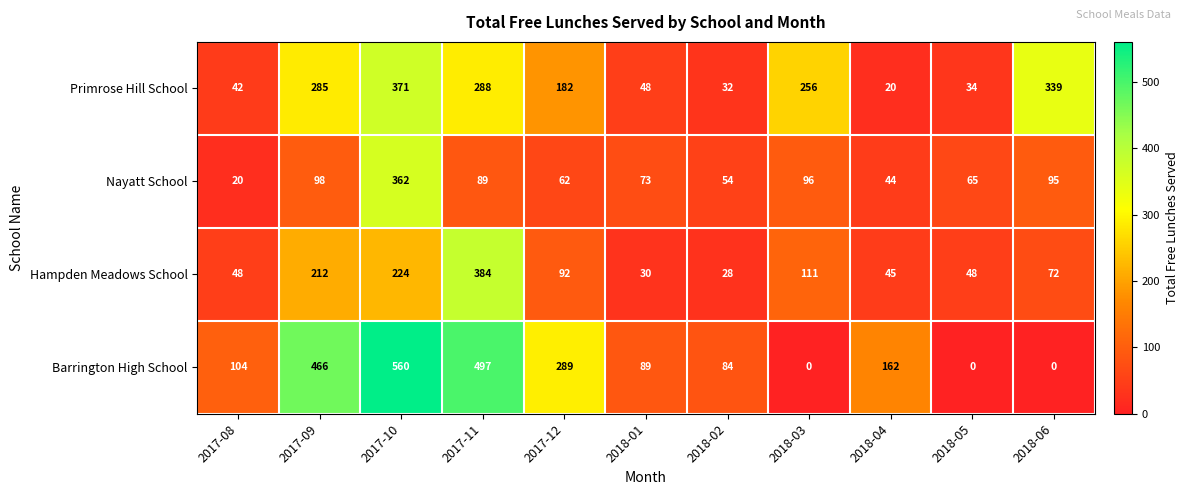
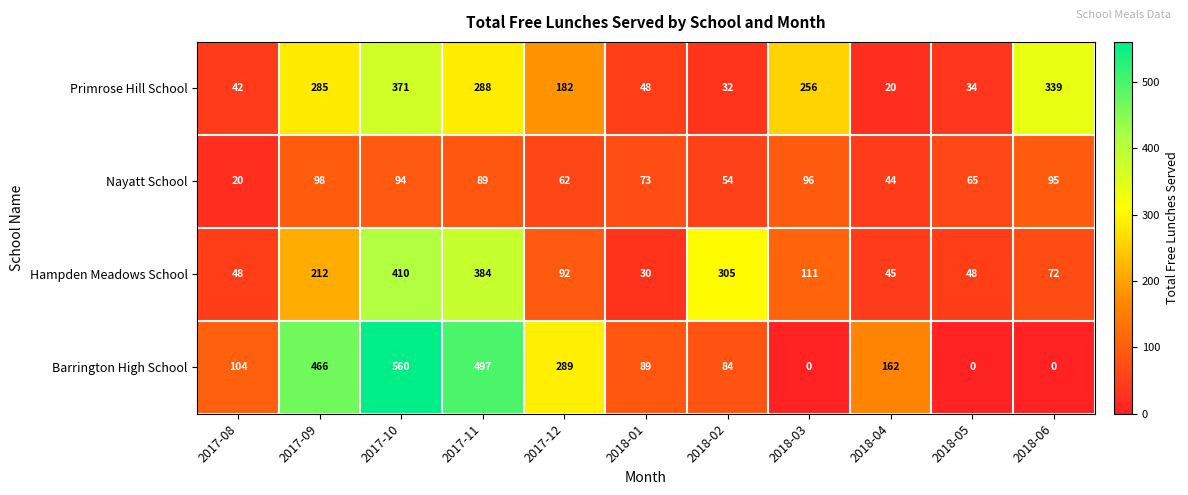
  {
    "Primrose Hill School": {
      "2017-08": 42,
      "2017-09": 285,
      "2017-10": 371,
      "2017-11": 288,
      "2017-12": 182,
      "2018-01": 48,
      "2018-02": 32,
      "2018-03": 256,
      "2018-04": 20,
      "2018-05": 34,
      "2018-06": 339
    },
    "Nayatt School": {
      "2017-08": 20,
      "2017-09": 98,
-     "2017-10": 362,
+     "2017-10": 94,
      "2017-11": 89,
      "2017-12": 62,
      "2018-01": 73,
      "2018-02": 54,
      "2018-03": 96,
      "2018-04": 44,
      "2018-05": 65,
      "2018-06": 95
    },
    "Hampden Meadows School": {
      "2017-08": 48,
      "2017-09": 212,
-     "2017-10": 224,
+     "2017-10": 410,
      "2017-11": 384,
      "2017-12": 92,
      "2018-01": 30,
-     "2018-02": 28,
+     "2018-02": 305,
      "2018-03": 111,
      "2018-04": 45,
      "2018-05": 48,
      "2018-06": 72
    },
    "Barrington High School": {
      "2017-08": 104,
      "2017-09": 466,
      "2017-10": 560,
      "2017-11": 497,
      "2017-12": 289,
      "2018-01": 89,
      "2018-02": 84,
      "2018-03": 0,
      "2018-04": 162,
      "2018-05": 0,
      "2018-06": 0
    }
  }
